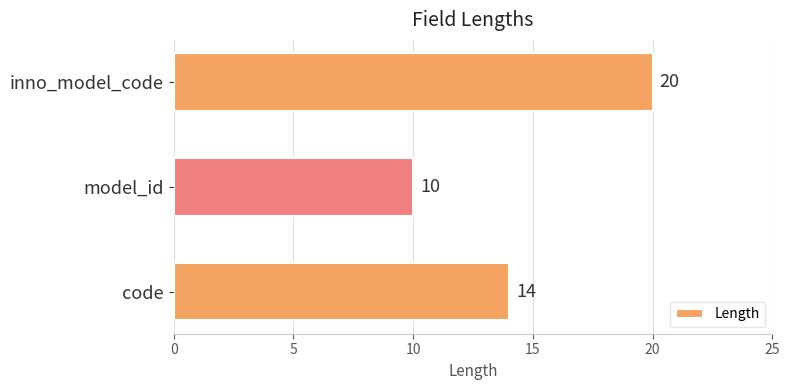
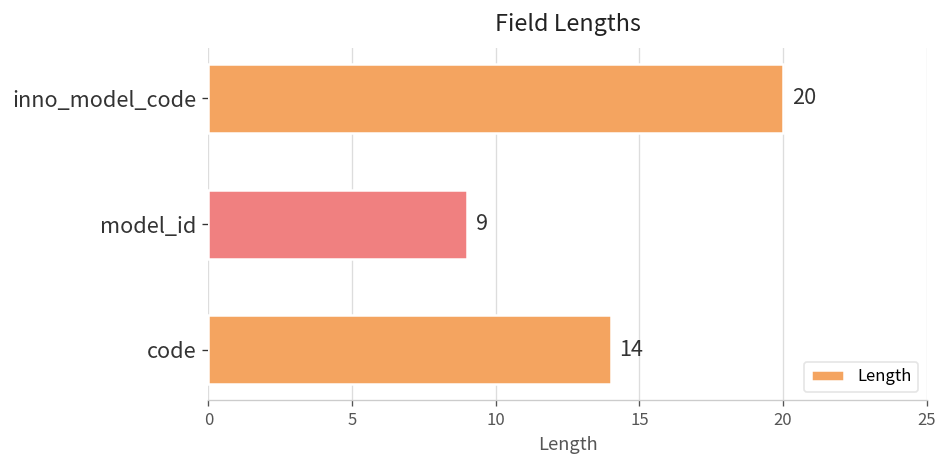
  {
    "inno_model_code": 20,
-   "model_id": 10,
+   "model_id": 9,
    "code": 14
  }
